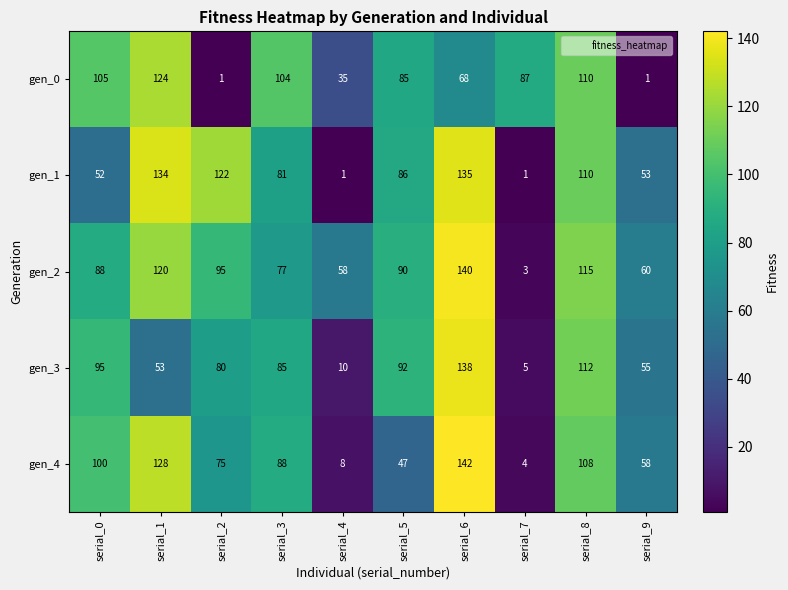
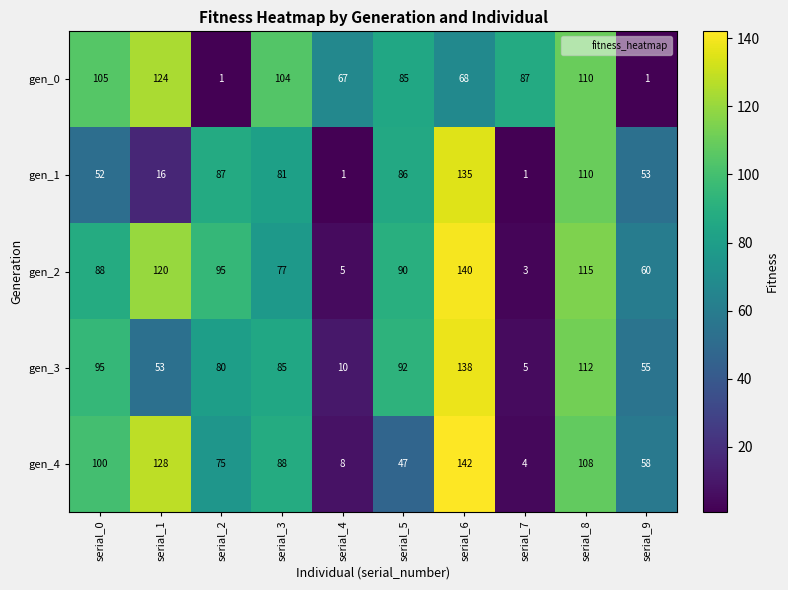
  {
    "gen_0": {
      "serial_0": 105,
      "serial_1": 124,
      "serial_2": 1,
      "serial_3": 104,
-     "serial_4": 35,
+     "serial_4": 67,
      "serial_5": 85,
      "serial_6": 68,
      "serial_7": 87,
      "serial_8": 110,
      "serial_9": 1
    },
    "gen_1": {
      "serial_0": 52,
-     "serial_1": 134,
-     "serial_2": 122,
+     "serial_1": 16,
+     "serial_2": 87,
      "serial_3": 81,
      "serial_4": 1,
      "serial_5": 86,
      "serial_6": 135,
      "serial_7": 1,
      "serial_8": 110,
      "serial_9": 53
    },
    "gen_2": {
      "serial_0": 88,
      "serial_1": 120,
      "serial_2": 95,
      "serial_3": 77,
-     "serial_4": 58,
+     "serial_4": 5,
      "serial_5": 90,
      "serial_6": 140,
      "serial_7": 3,
      "serial_8": 115,
      "serial_9": 60
    },
    "gen_3": {
      "serial_0": 95,
      "serial_1": 53,
      "serial_2": 80,
      "serial_3": 85,
      "serial_4": 10,
      "serial_5": 92,
      "serial_6": 138,
      "serial_7": 5,
      "serial_8": 112,
      "serial_9": 55
    },
    "gen_4": {
      "serial_0": 100,
      "serial_1": 128,
      "serial_2": 75,
      "serial_3": 88,
      "serial_4": 8,
      "serial_5": 47,
      "serial_6": 142,
      "serial_7": 4,
      "serial_8": 108,
      "serial_9": 58
    }
  }
